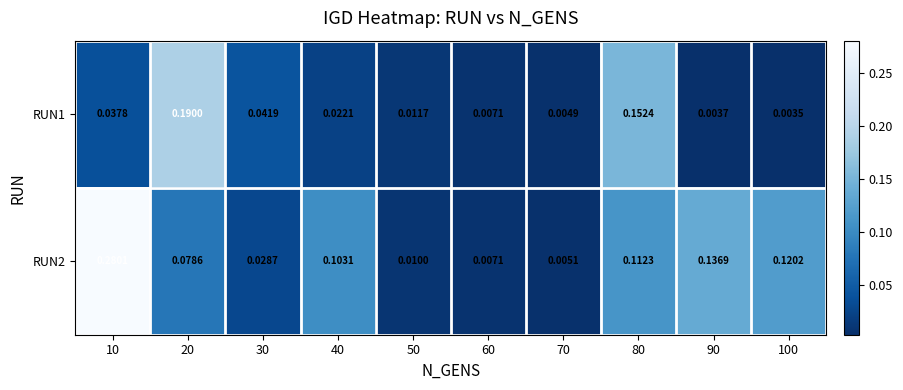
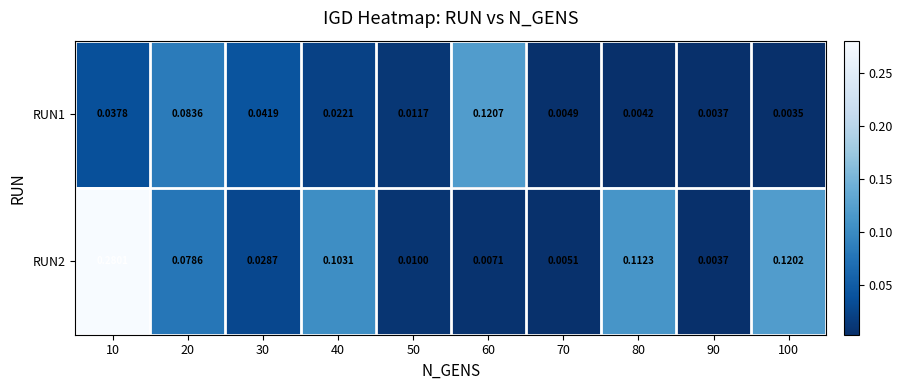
  {
    "RUN1": {
      "10": 0.0378,
-     "20": 0.1900,
+     "20": 0.0836,
      "30": 0.0419,
      "40": 0.0221,
      "50": 0.0117,
-     "60": 0.0071,
+     "60": 0.1207,
      "70": 0.0049,
-     "80": 0.1524,
+     "80": 0.0042,
      "90": 0.0037,
      "100": 0.0035
    },
    "RUN2": {
      "20": 0.0786,
      "30": 0.0287,
      "40": 0.1031,
      "50": 0.0100,
      "60": 0.0071,
      "70": 0.0051,
      "80": 0.1123,
-     "90": 0.1369,
+     "90": 0.0037,
      "100": 0.1202
    }
  }
